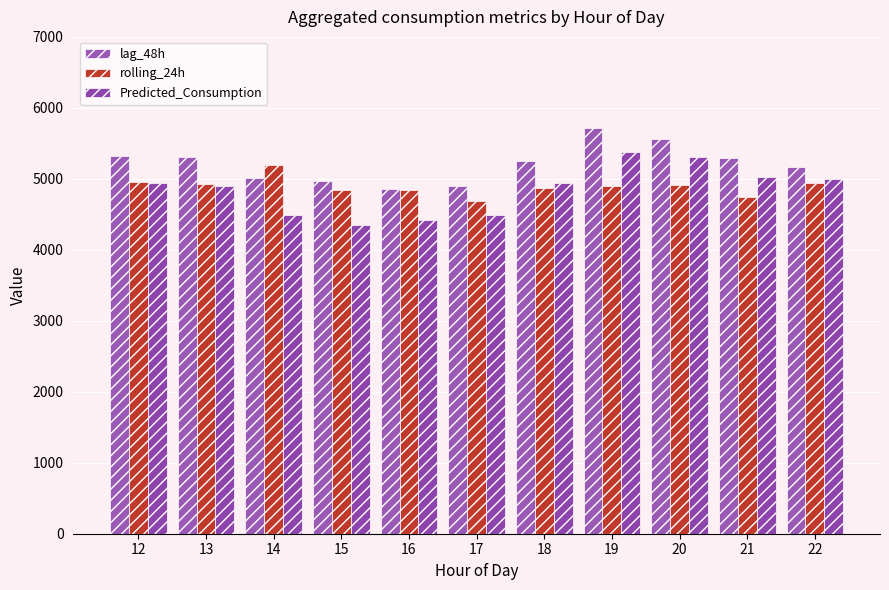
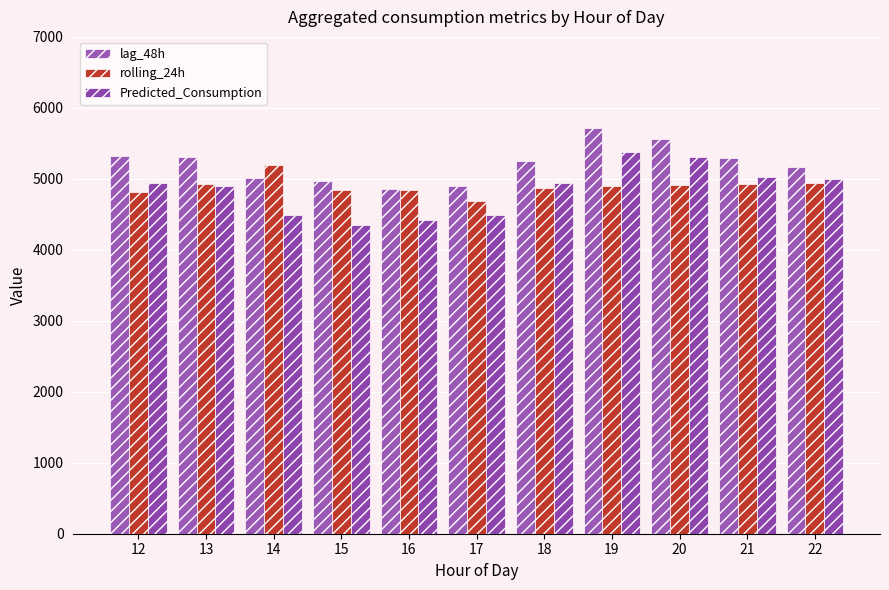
  {
    "rolling_24h": {
-     "12": 5000,
+     "12": 4800,
      "13": 4900,
      "14": 5200,
      "15": 4800,
      "16": 4800,
      "17": 4700,
      "18": 4900,
      "19": 4900,
      "20": 4900,
-     "21": 4700,
+     "21": 4900,
      "22": 4900
    }
  }
